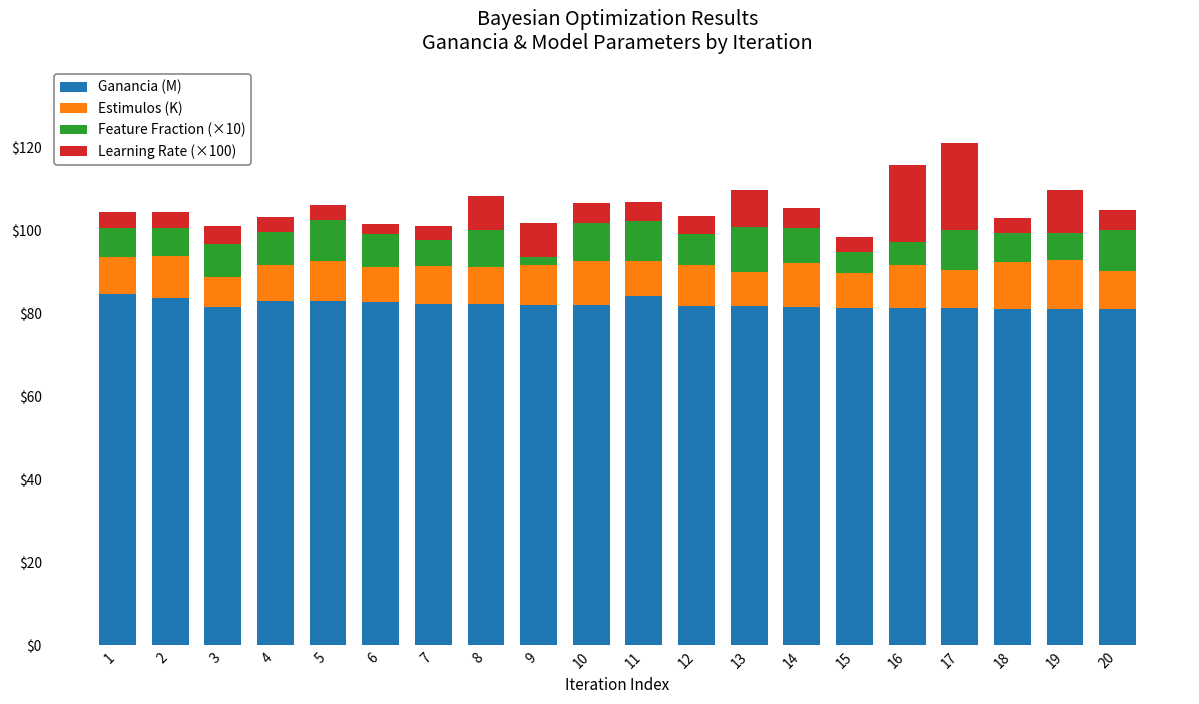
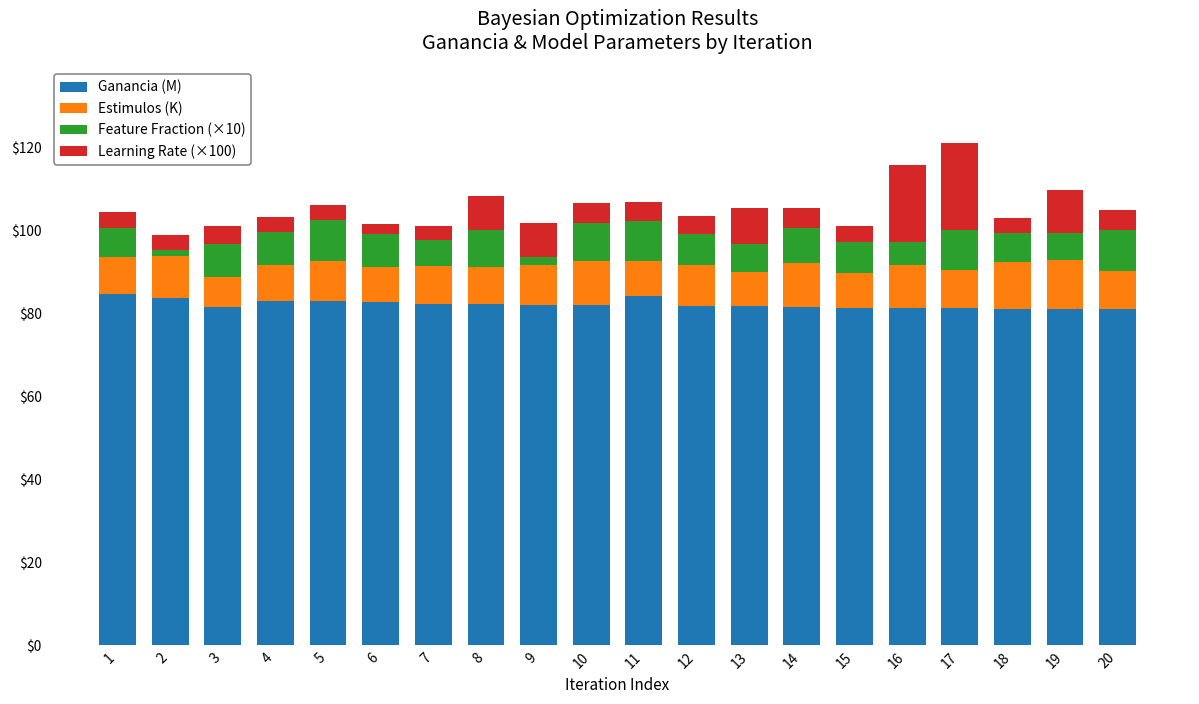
  {
    "Ganancia (M)": {
      "1": "$85",
      "2": "$84",
      "3": "$81",
      "4": "$83",
      "5": "$83",
      "6": "$83",
      "7": "$82",
      "8": "$82",
      "9": "$82",
      "10": "$82",
      "11": "$84",
      "12": "$82",
      "13": "$82",
      "14": "$81",
      "15": "$81",
      "16": "$81",
      "17": "$81",
      "18": "$81",
      "19": "$81",
      "20": "$81"
    },
    "Estimulos (K)": {
      "1": "$9",
      "2": "$10",
      "3": "$7",
      "4": "$9",
      "5": "$10",
      "6": "$8",
      "7": "$9",
      "8": "$9",
      "9": "$10",
      "10": "$11",
      "11": "$8",
      "12": "$10",
      "13": "$8",
      "14": "$11",
      "15": "$8",
      "16": "$10",
      "17": "$9",
      "18": "$11",
      "19": "$12",
      "20": "$9"
    },
    "Feature Fraction (×10)": {
      "1": "$7",
-     "2": "$7",
+     "2": "$1",
      "3": "$8",
      "4": "$8",
      "5": "$10",
      "6": "$8",
      "7": "$6",
      "8": "$9",
      "9": "$2",
      "10": "$9",
      "11": "$10",
      "12": "$7",
-     "13": "$11",
+     "13": "$7",
      "14": "$9",
-     "15": "$5",
+     "15": "$7",
      "16": "$6",
      "17": "$9",
      "18": "$7",
      "19": "$7",
      "20": "$10"
    },
    "Learning Rate (×100)": {
      "1": "$4",
      "2": "$4",
      "3": "$4",
      "4": "$4",
      "5": "$4",
      "6": "$2",
      "7": "$3",
      "8": "$8",
      "9": "$8",
      "10": "$5",
      "11": "$5",
      "12": "$4",
      "13": "$9",
      "14": "$5",
      "15": "$4",
      "16": "$19",
      "17": "$21",
      "18": "$4",
      "19": "$10",
      "20": "$5"
    }
  }
